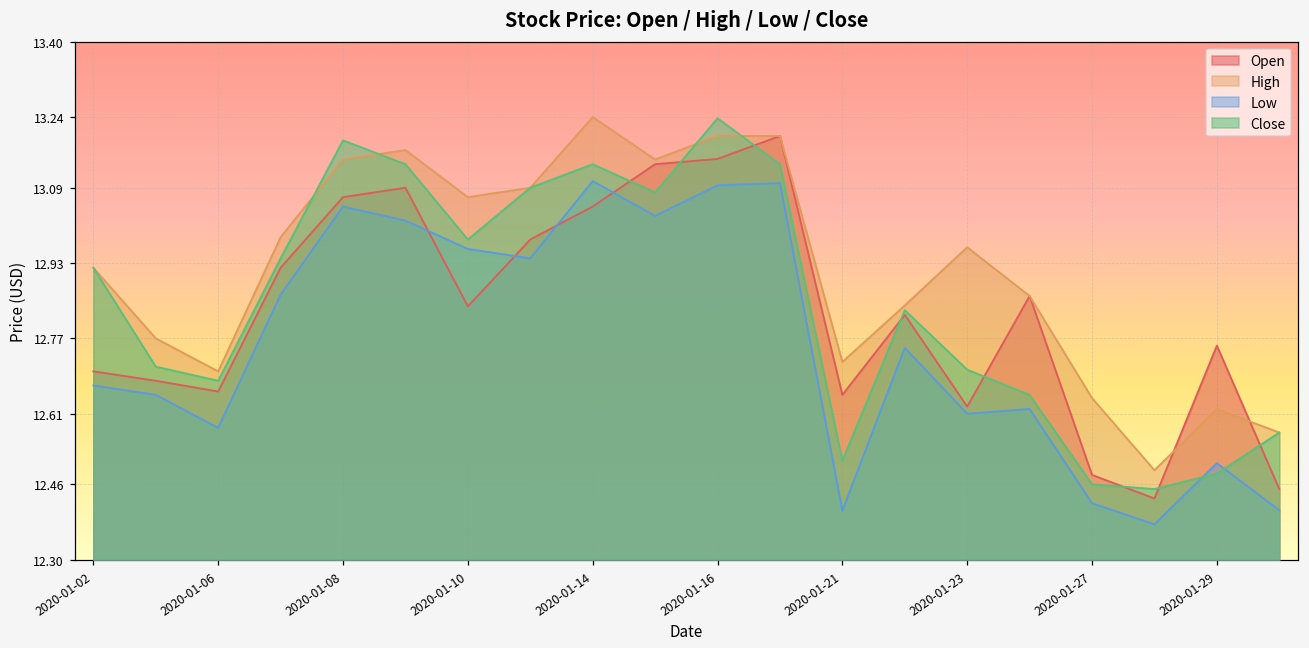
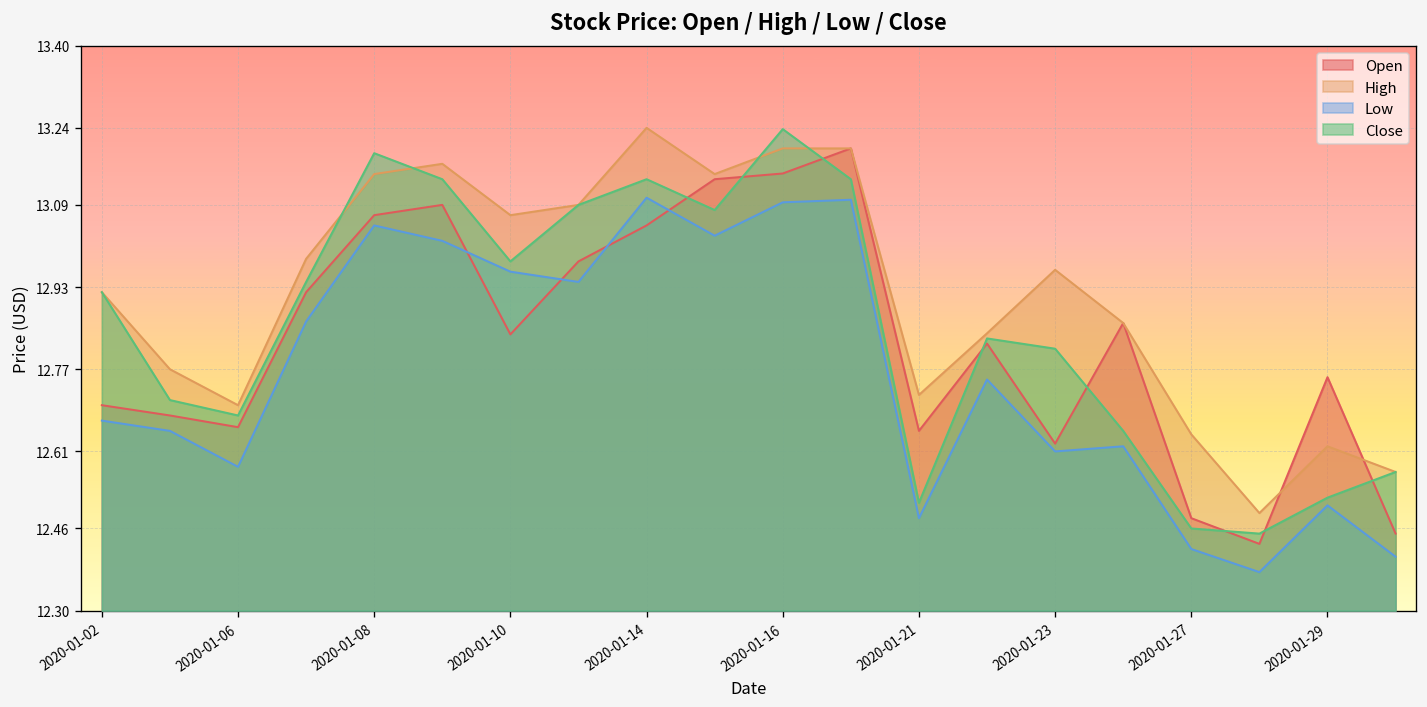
  {
    "Open": {
      "2020-01-02": 12.70,
      "2020-01-06": 12.66,
      "2020-01-08": 13.07,
      "2020-01-10": 12.84,
      "2020-01-14": 13.05,
      "2020-01-16": 13.15,
      "2020-01-21": 12.65,
      "2020-01-23": 12.63,
      "2020-01-27": 12.48,
      "2020-01-29": 12.75
    },
    "High": {
      "2020-01-06": 12.70,
      "2020-01-08": 13.15,
      "2020-01-10": 13.07,
      "2020-01-14": 13.24,
      "2020-01-16": 13.20,
      "2020-01-21": 12.72,
      "2020-01-23": 12.96,
      "2020-01-27": 12.64,
      "2020-01-29": 12.62
    },
    "Low": {
      "2020-01-02": 12.67,
      "2020-01-06": 12.58,
      "2020-01-08": 13.05,
      "2020-01-10": 12.96,
      "2020-01-14": 13.10,
      "2020-01-16": 13.10,
-     "2020-01-21": 12.40,
+     "2020-01-21": 12.48,
      "2020-01-23": 12.61,
      "2020-01-27": 12.42,
      "2020-01-29": 12.51
    },
    "Close": {
      "2020-01-06": 12.68,
      "2020-01-08": 13.19,
      "2020-01-10": 12.98,
      "2020-01-14": 13.14,
      "2020-01-16": 13.24,
      "2020-01-21": 12.51,
-     "2020-01-23": 12.70,
+     "2020-01-23": 12.81,
      "2020-01-27": 12.46,
-     "2020-01-29": 12.48
+     "2020-01-29": 12.52
    }
  }
